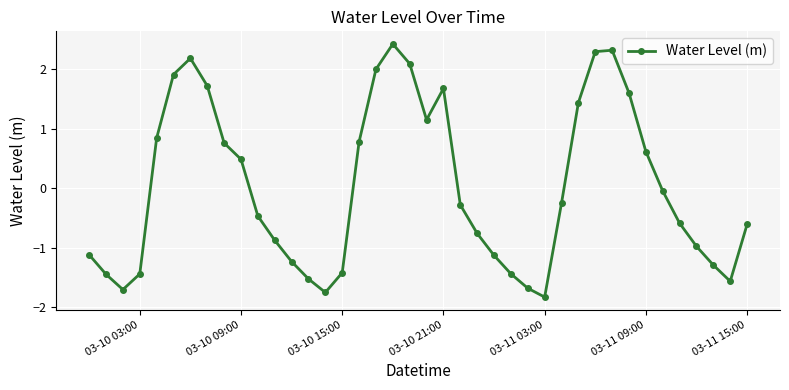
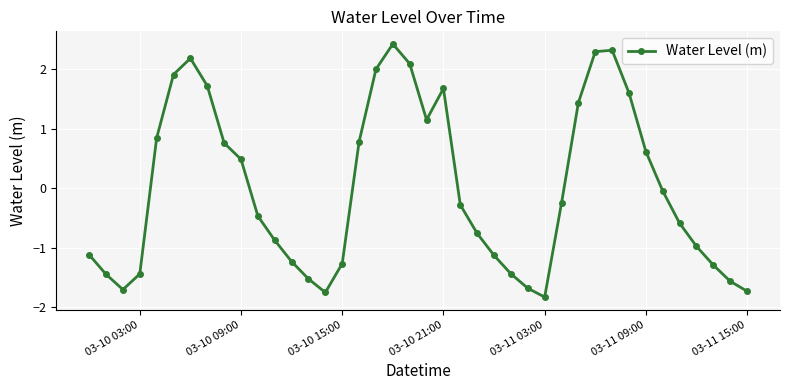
  {
    "03-10 03:00": -1.4,
    "03-10 09:00": 0.5,
-   "03-10 15:00": -1.4,
+   "03-10 15:00": -1.3,
    "03-10 21:00": 1.7,
    "03-11 03:00": -1.8,
    "03-11 09:00": 0.6,
-   "03-11 15:00": -0.6
+   "03-11 15:00": -1.7
  }
